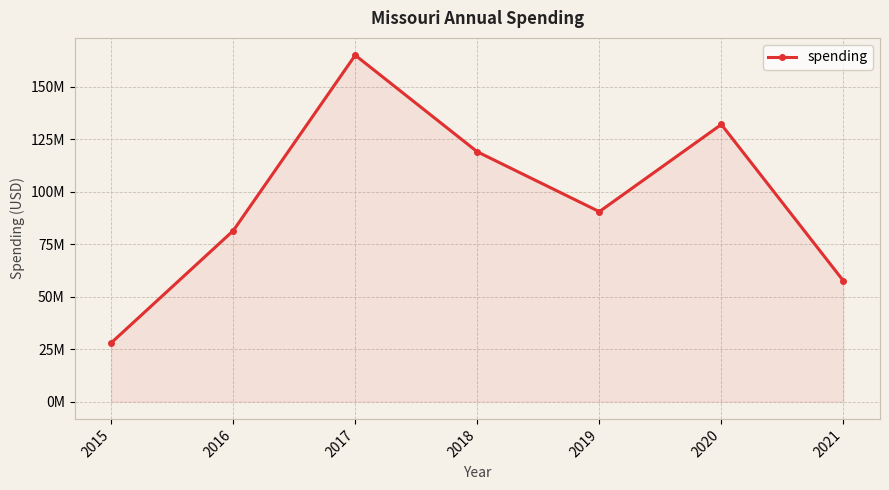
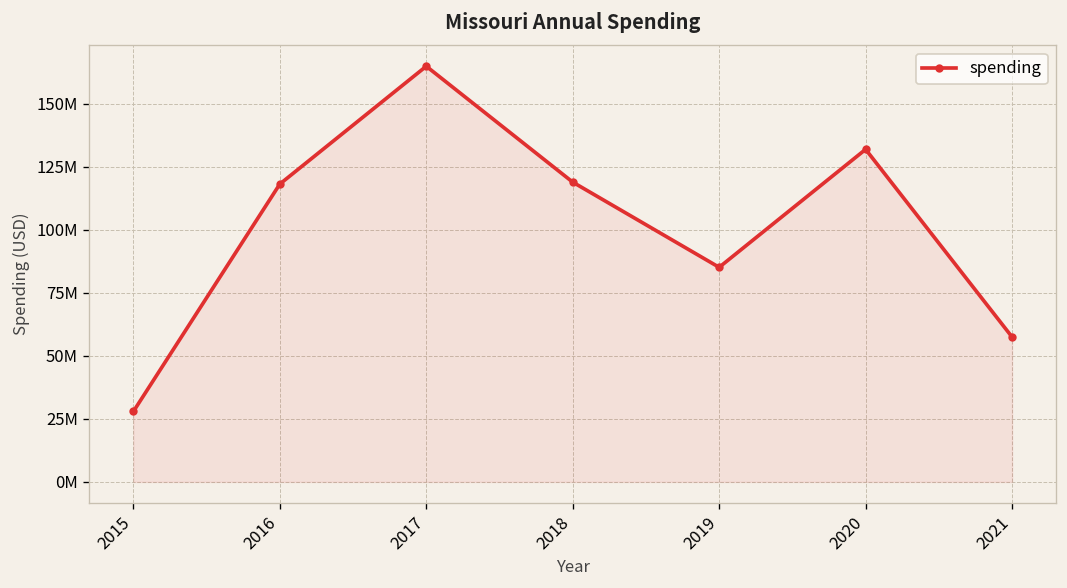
  {
    "2015": 28000000,
-   "2016": 81000000,
+   "2016": 118000000,
    "2017": 165000000,
    "2018": 119000000,
-   "2019": 90000000,
+   "2019": 85000000,
    "2020": 132000000,
    "2021": 57000000
  }
